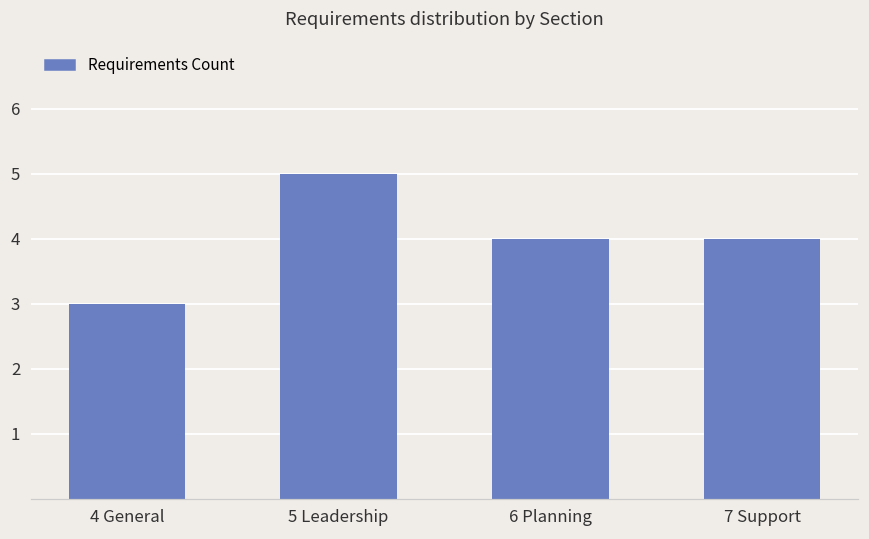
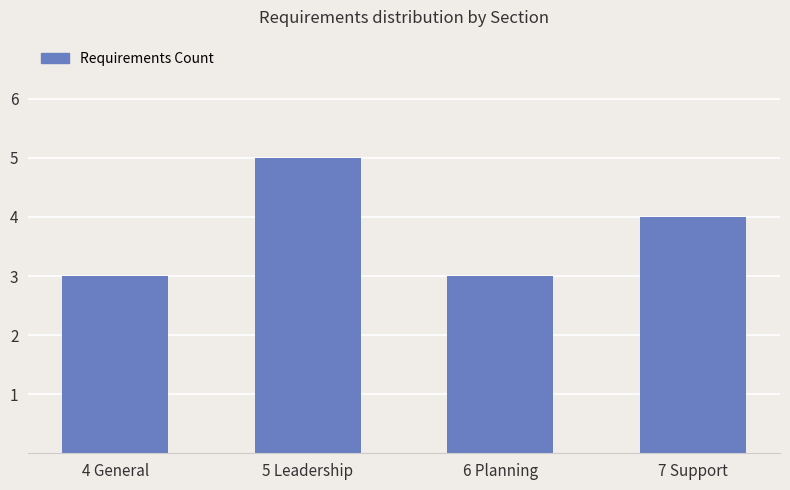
  {
    "4 General": 3,
    "5 Leadership": 5,
-   "6 Planning": 4,
+   "6 Planning": 3,
    "7 Support": 4
  }
